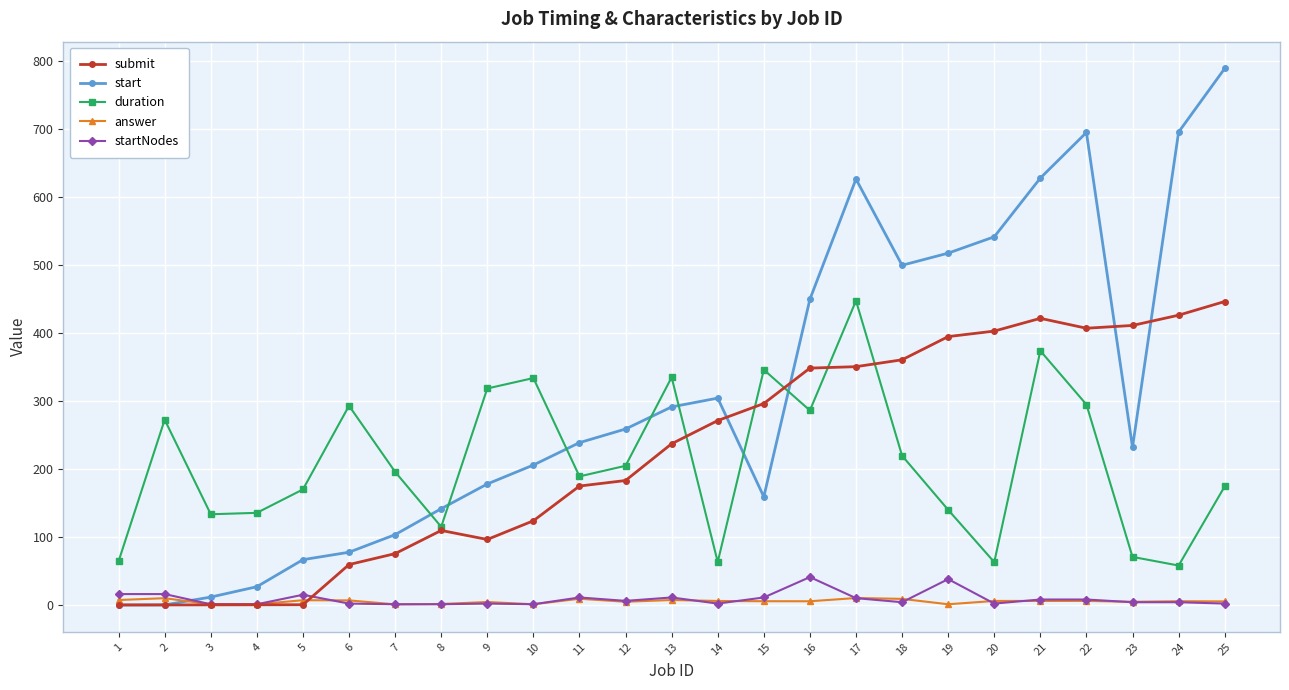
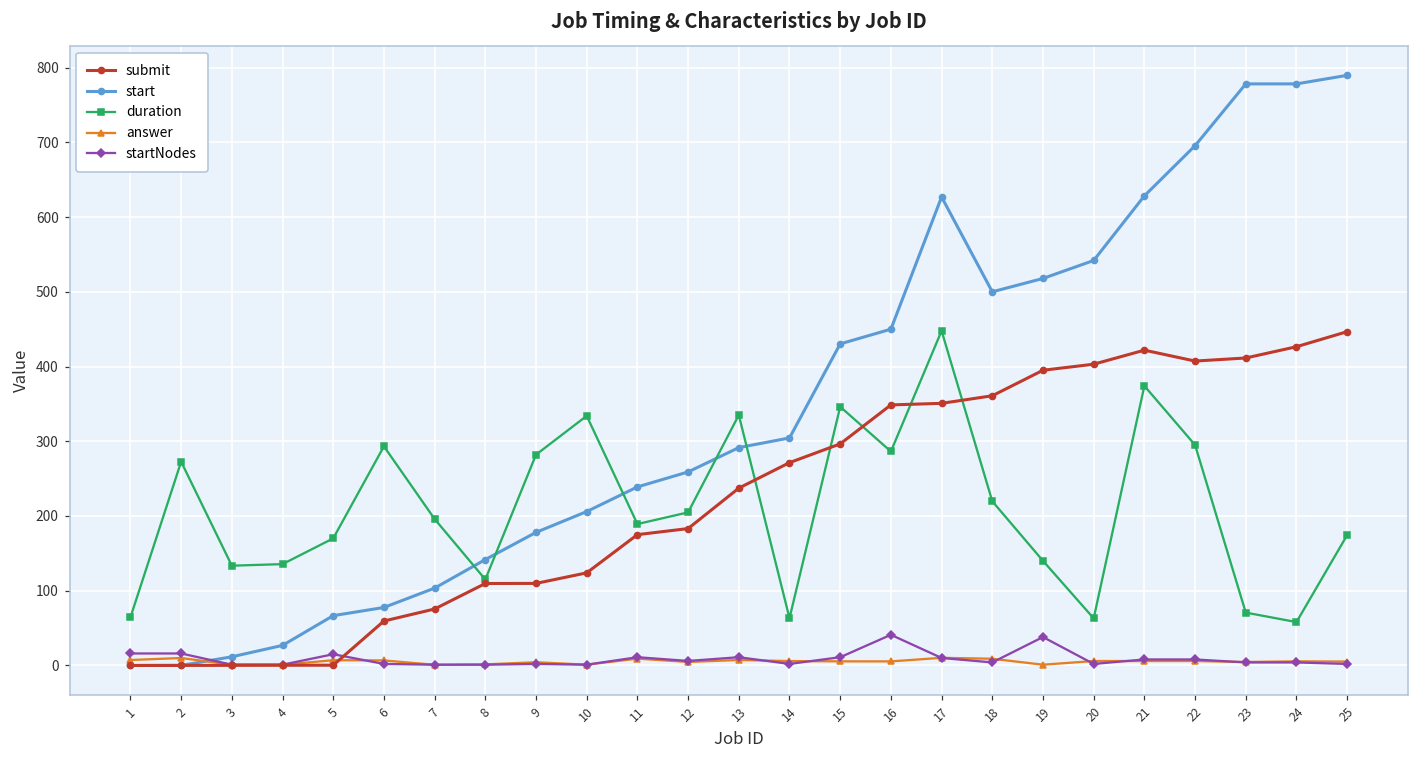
  {
    "submit": {
      "5": 0,
      "6": 60,
      "7": 80,
      "8": 110,
-     "9": 100,
+     "9": 110,
      "10": 120,
      "11": 180,
      "12": 180,
      "13": 240,
      "14": 270,
      "15": 300,
      "16": 350,
      "17": 350,
      "18": 360,
      "19": 400,
      "20": 400,
      "21": 420,
      "22": 410,
      "23": 410,
      "24": 430,
      "25": 450
    },
    "start": {
      "3": 10,
      "4": 30,
      "5": 70,
      "6": 80,
      "7": 100,
      "8": 140,
      "9": 180,
      "10": 210,
      "11": 240,
      "12": 260,
      "13": 290,
      "14": 300,
-     "15": 160,
+     "15": 430,
      "16": 450,
      "17": 630,
      "18": 500,
      "19": 520,
      "20": 540,
      "21": 630,
      "22": 700,
-     "23": 230,
-     "24": 700,
+     "23": 780,
+     "24": 780,
      "25": 790
    },
    "duration": {
      "1": 60,
      "2": 270,
      "3": 130,
      "4": 140,
      "5": 170,
      "6": 290,
      "7": 200,
      "8": 120,
-     "9": 320,
+     "9": 280,
      "10": 330,
      "11": 190,
      "12": 200,
      "13": 340,
      "14": 60,
      "15": 350,
      "16": 290,
      "17": 450,
      "18": 220,
      "19": 140,
      "20": 60,
      "21": 370,
      "22": 290,
      "23": 70,
      "24": 60,
      "25": 170
    },
    "answer": {
      "1": 10,
      "2": 10,
      "5": 10,
      "6": 10,
      "14": 10,
      "15": 10,
      "16": 10,
      "18": 10,
      "19": 0,
      "20": 10
    },
    "startNodes": {
      "1": 20,
      "2": 20,
      "5": 20,
      "6": 0,
      "14": 0,
      "15": 10,
      "16": 40,
      "18": 0,
      "19": 40,
      "20": 0
    }
  }
